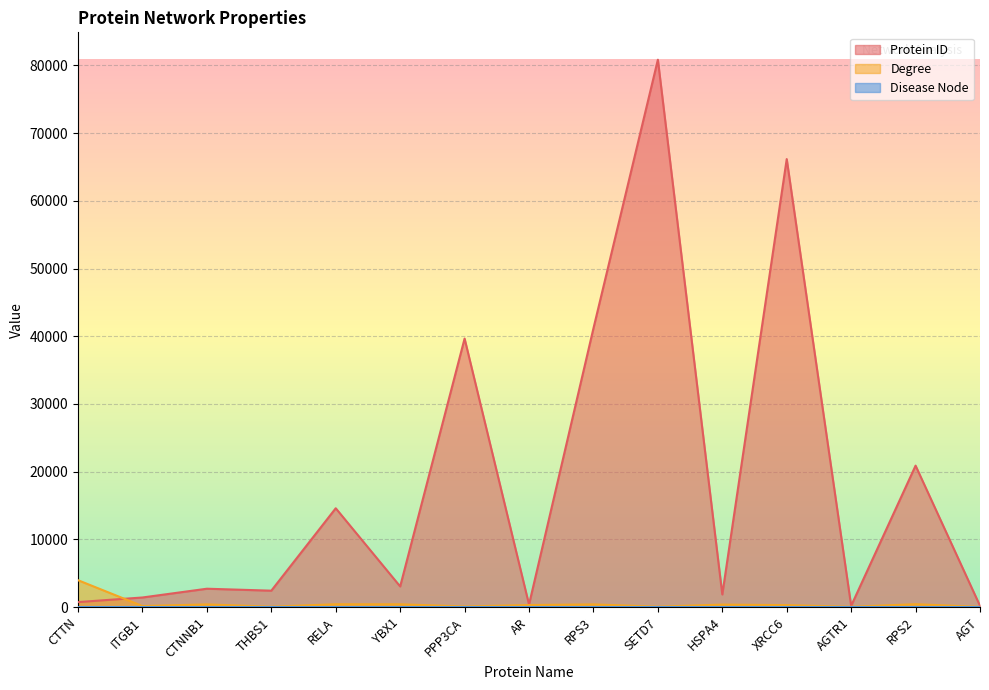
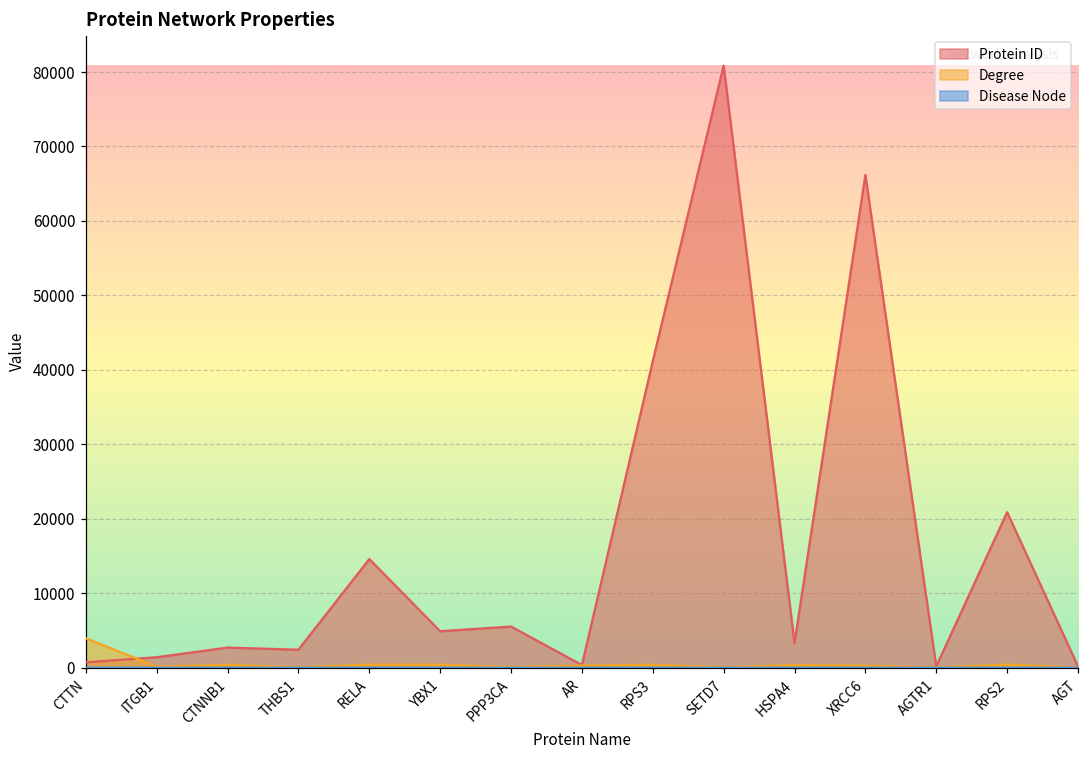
  {
    "Protein ID": {
      "CTTN": 1000,
      "ITGB1": 1000,
      "CTNNB1": 3000,
      "THBS1": 2000,
      "RELA": 15000,
-     "YBX1": 3000,
-     "PPP3CA": 40000,
+     "YBX1": 5000,
+     "PPP3CA": 6000,
      "RPS3": 41000,
      "SETD7": 81000,
-     "HSPA4": 2000,
+     "HSPA4": 3000,
      "XRCC6": 66000,
      "RPS2": 21000
    },
    "Degree": {
      "CTTN": 4000,
      "CTNNB1": 0,
      "RELA": 0,
      "YBX1": 0,
      "RPS3": 0,
      "RPS2": 0
    },
    "Disease Node": {
      "CTTN": 0,
      "CTNNB1": 0,
      "RELA": 0,
      "YBX1": 0,
      "RPS3": 0,
      "RPS2": 0
    }
  }
